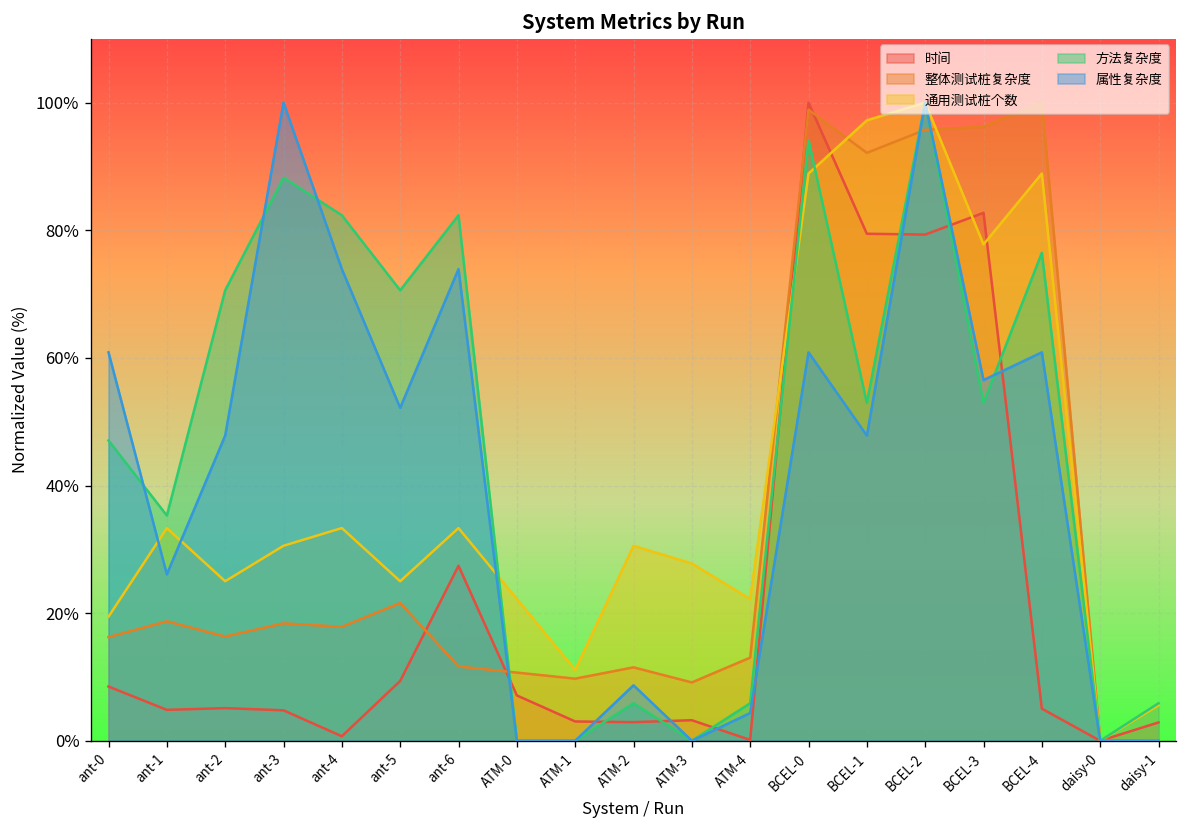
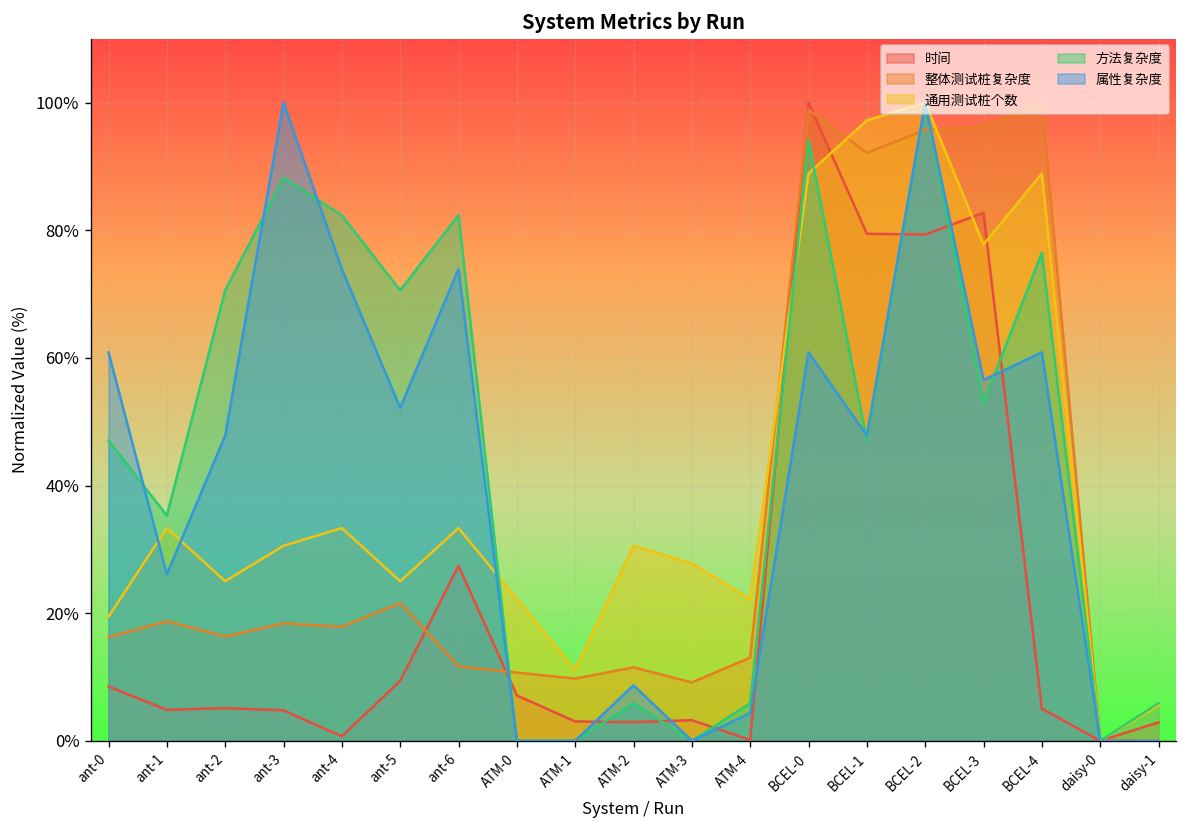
  {
    "方法复杂度": {
      "ant-0": "47%",
      "ant-1": "35%",
      "ant-2": "71%",
      "ant-3": "88%",
      "ant-4": "82%",
      "ant-5": "71%",
      "ant-6": "82%",
      "ATM-2": "6%",
      "ATM-4": "6%",
      "BCEL-0": "94%",
-     "BCEL-1": "53%",
+     "BCEL-1": "47%",
      "BCEL-3": "53%",
      "BCEL-4": "76%"
    },
    "属性复杂度": {
      "ant-0": "61%",
      "ant-1": "26%",
      "ant-2": "48%",
      "ant-3": "100%",
      "ant-4": "74%",
      "ant-5": "52%",
      "ant-6": "74%",
      "ATM-2": "9%",
      "ATM-4": "4%",
      "BCEL-0": "61%",
      "BCEL-1": "48%",
      "BCEL-3": "57%",
      "BCEL-4": "61%"
    }
  }
